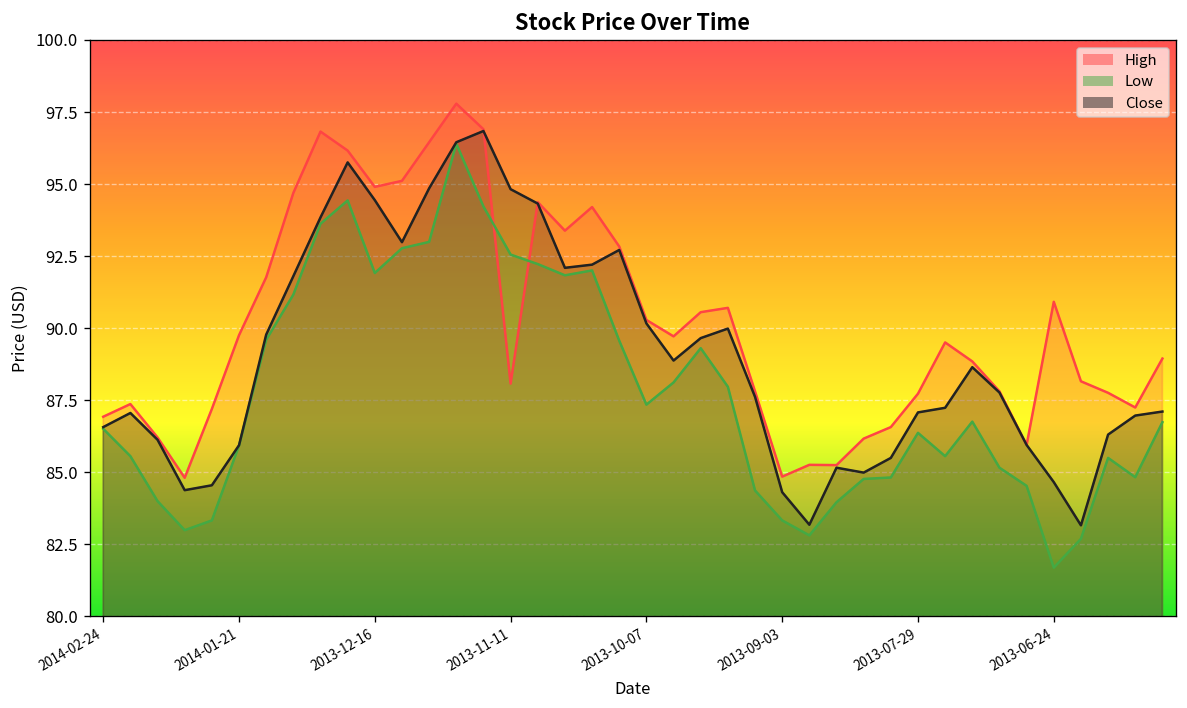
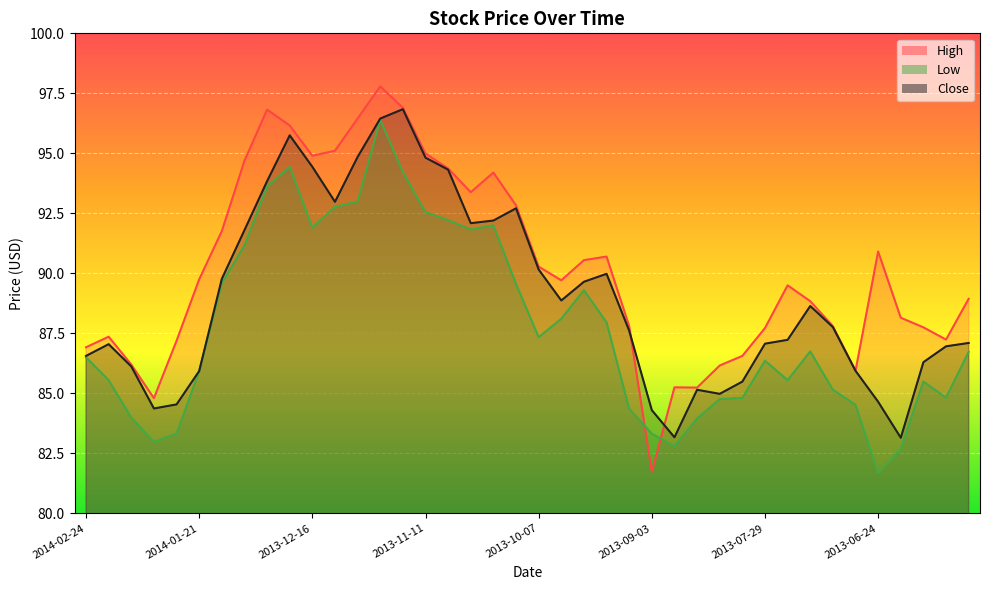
  {
    "High": {
      "2014-02-24": 86.9,
      "2014-01-21": 89.8,
      "2013-12-16": 94.9,
-     "2013-11-11": 88.1,
+     "2013-11-11": 95.0,
      "2013-10-07": 90.3,
-     "2013-09-03": 84.8,
+     "2013-09-03": 81.7,
      "2013-07-29": 87.7,
      "2013-06-24": 90.9
    }
  }
